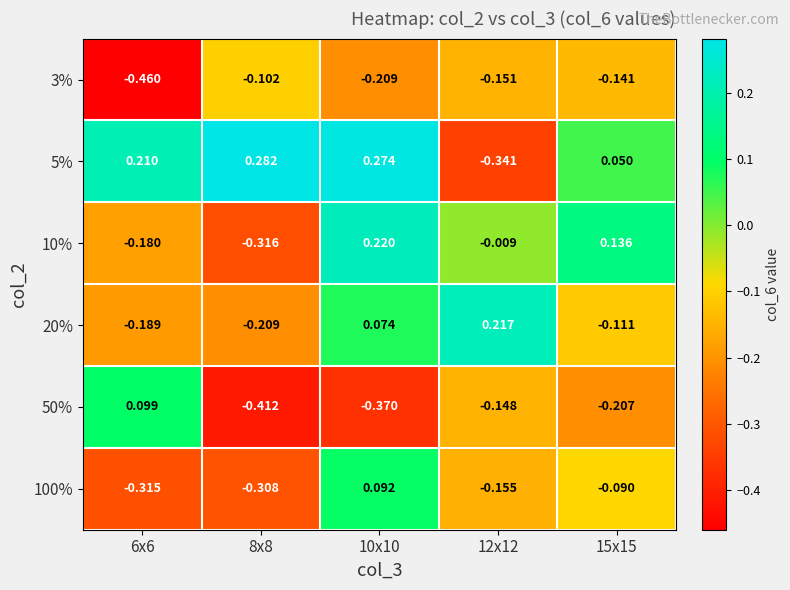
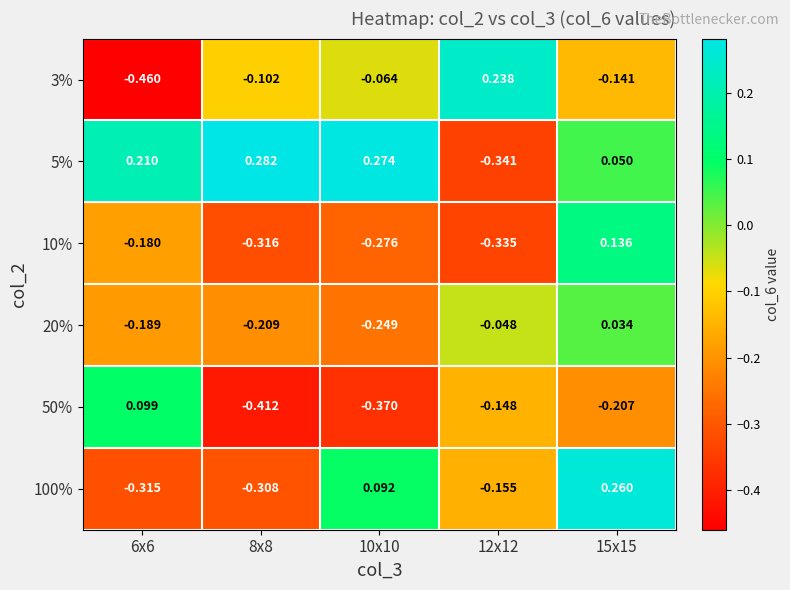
  {
    "3%": {
      "6x6": -0.460,
      "8x8": -0.102,
-     "10x10": -0.209,
-     "12x12": -0.151,
+     "10x10": -0.064,
+     "12x12": 0.238,
      "15x15": -0.141
    },
    "5%": {
      "6x6": 0.210,
      "8x8": 0.282,
      "10x10": 0.274,
      "12x12": -0.341,
      "15x15": 0.050
    },
    "10%": {
      "6x6": -0.180,
      "8x8": -0.316,
-     "10x10": 0.220,
-     "12x12": -0.009,
+     "10x10": -0.276,
+     "12x12": -0.335,
      "15x15": 0.136
    },
    "20%": {
      "6x6": -0.189,
      "8x8": -0.209,
-     "10x10": 0.074,
-     "12x12": 0.217,
-     "15x15": -0.111
+     "10x10": -0.249,
+     "12x12": -0.048,
+     "15x15": 0.034
    },
    "50%": {
      "6x6": 0.099,
      "8x8": -0.412,
      "10x10": -0.370,
      "12x12": -0.148,
      "15x15": -0.207
    },
    "100%": {
      "6x6": -0.315,
      "8x8": -0.308,
      "10x10": 0.092,
      "12x12": -0.155,
-     "15x15": -0.090
+     "15x15": 0.260
    }
  }
